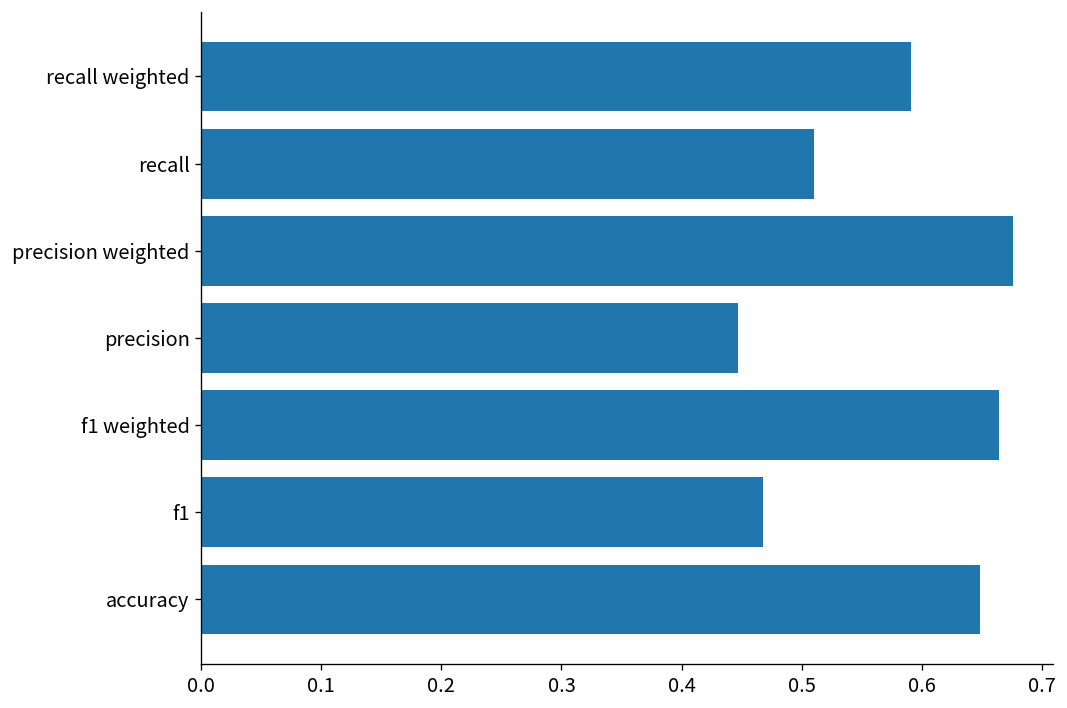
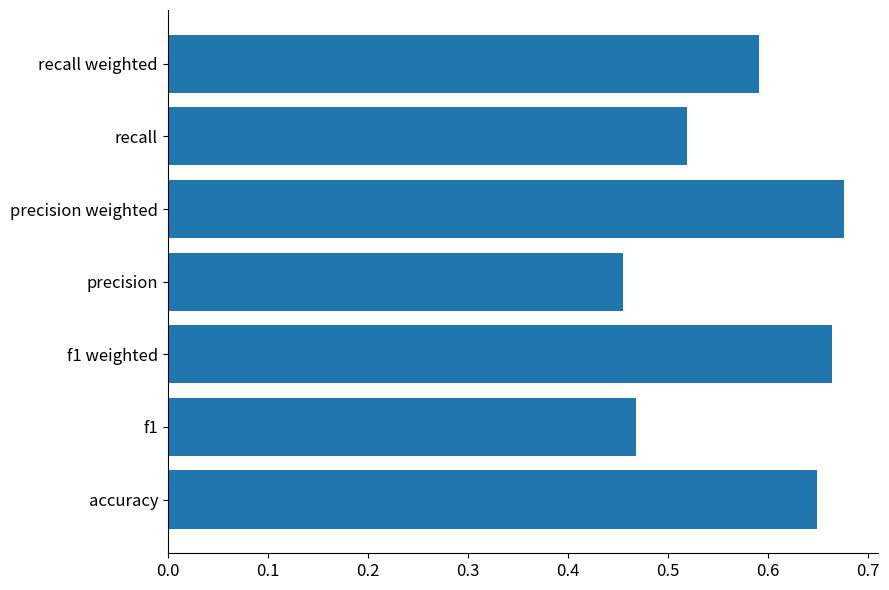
  {
    "recall weighted": 0.591,
-   "recall": 0.510,
+   "recall": 0.519,
    "precision weighted": 0.676,
-   "precision": 0.447,
+   "precision": 0.455,
    "f1 weighted": 0.664,
    "f1": 0.468,
    "accuracy": 0.649
  }
